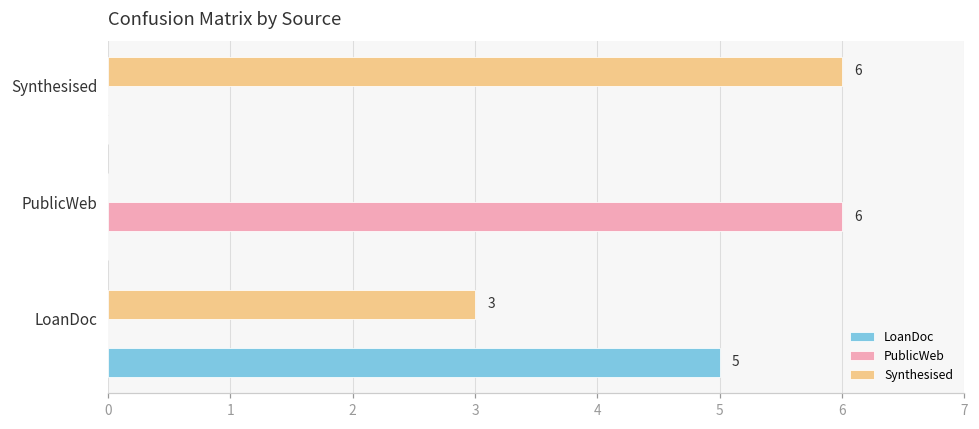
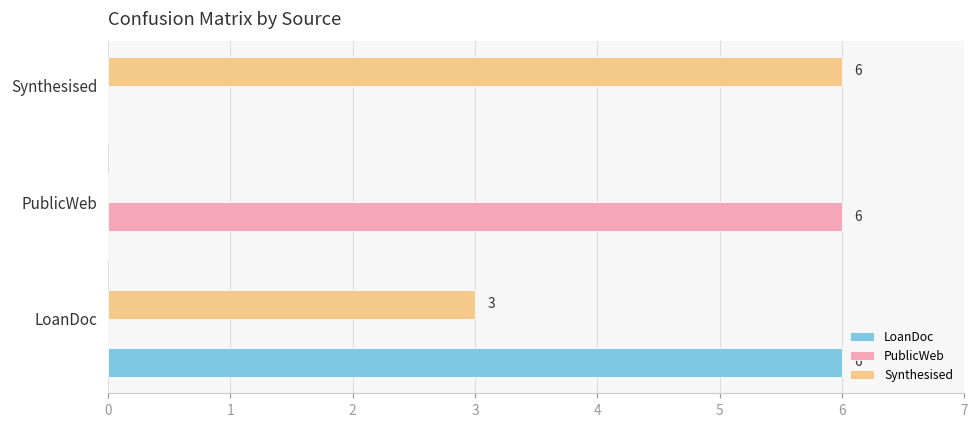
  {
    "LoanDoc": {
-     "LoanDoc": 5
+     "LoanDoc": 6
    }
  }
